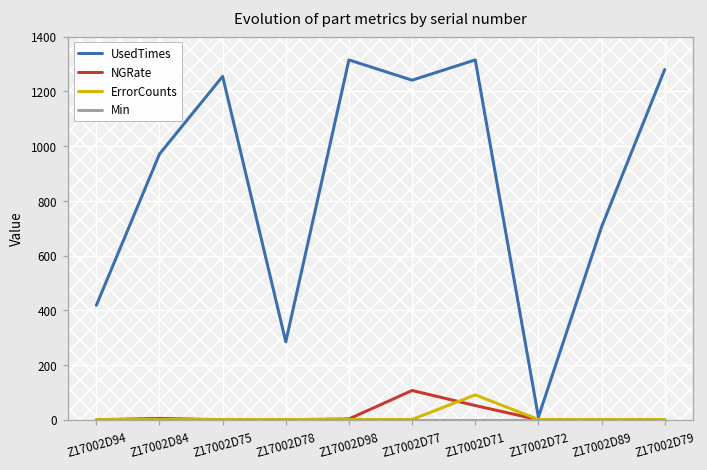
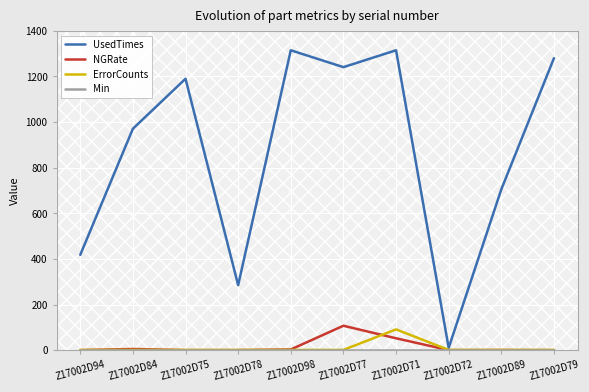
  {
    "UsedTimes": {
      "Z17002D94": 420,
      "Z17002D84": 970,
-     "Z17002D75": 1260,
+     "Z17002D75": 1190,
      "Z17002D78": 290,
      "Z17002D98": 1320,
      "Z17002D77": 1240,
      "Z17002D71": 1320,
      "Z17002D89": 710,
      "Z17002D79": 1280
    },
    "NGRate": {
      "Z17002D77": 110,
      "Z17002D71": 50
    },
    "ErrorCounts": {
      "Z17002D71": 90
    },
    "Min": {
      "Z17002D71": 0
    }
  }
